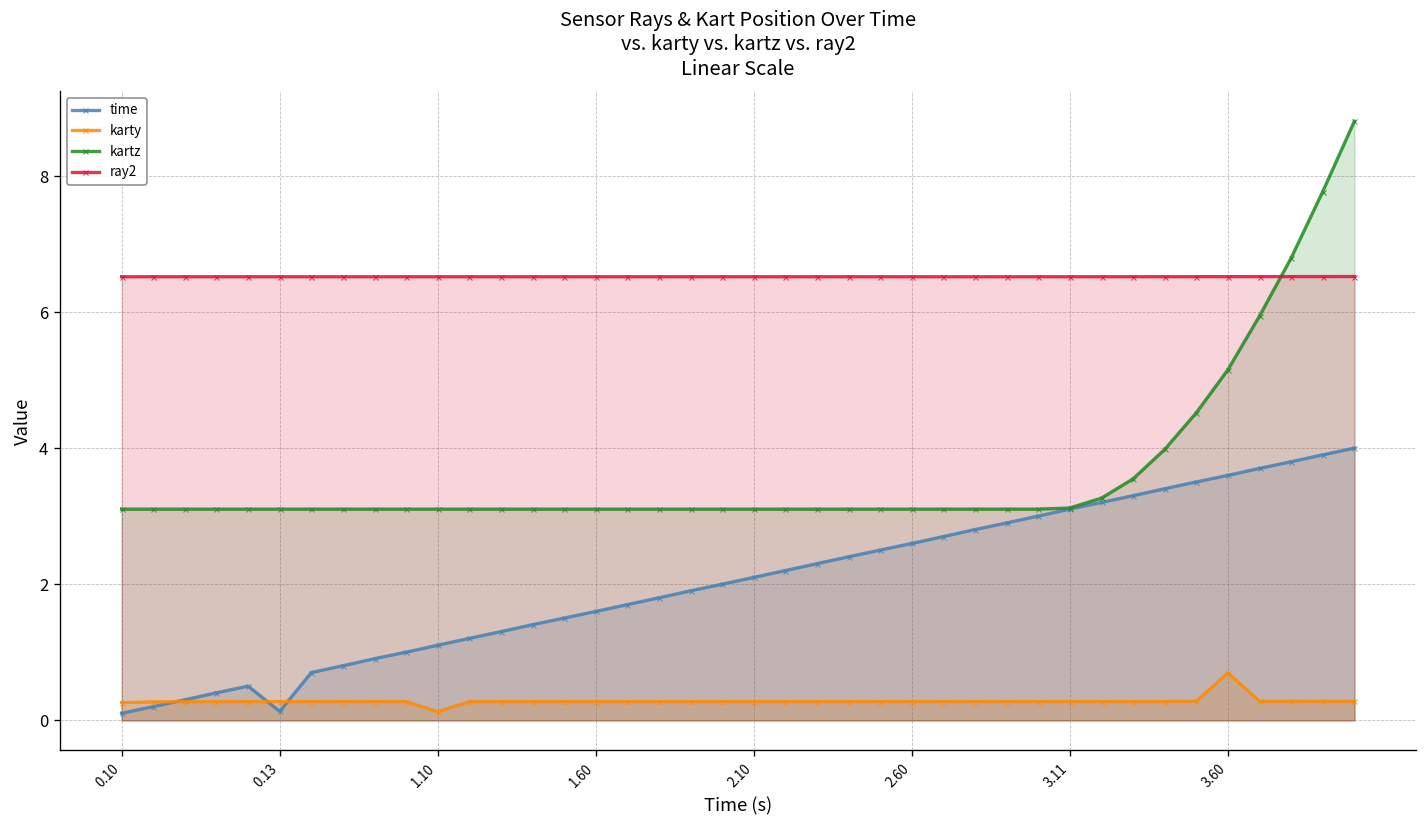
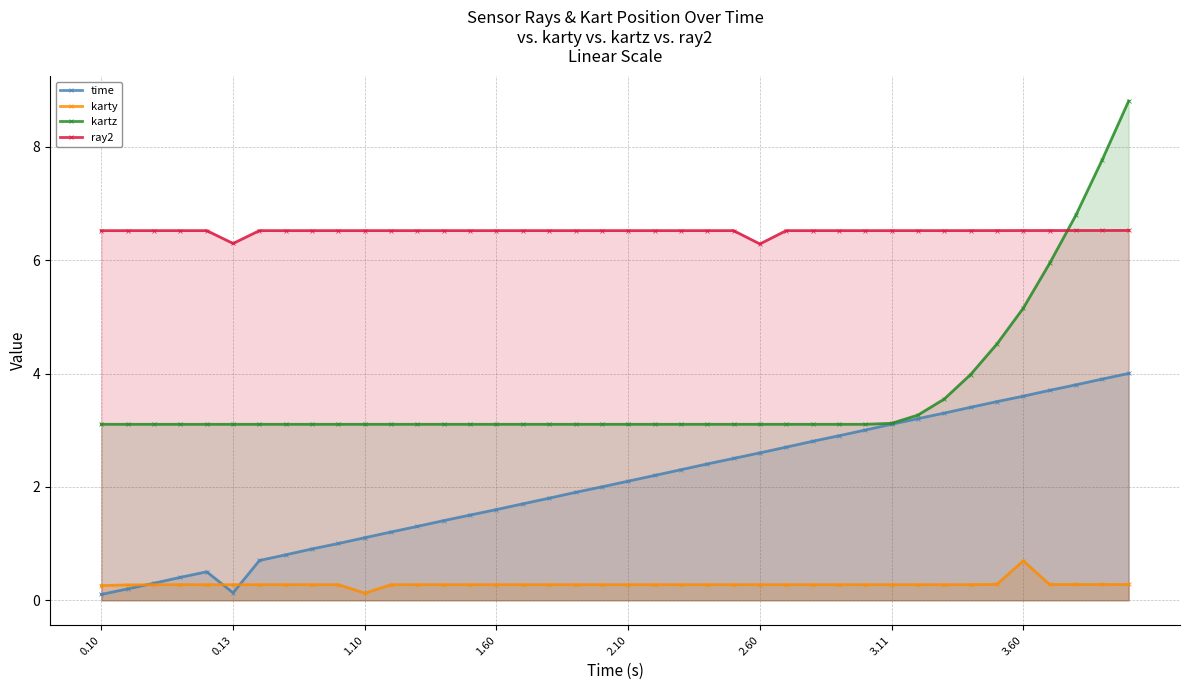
  {
    "time": {
      "0.10": 0.1,
      "0.13": 0.1,
      "1.10": 1.1,
      "1.60": 1.6,
      "2.10": 2.1,
      "2.60": 2.6,
      "3.60": 3.6
    },
    "karty": {
      "0.10": 0.3,
      "0.13": 0.3,
      "1.10": 0.1,
      "1.60": 0.3,
      "2.10": 0.3,
      "2.60": 0.3,
      "3.11": 0.3,
      "3.60": 0.7
    },
    "kartz": {
      "0.10": 3.1,
      "0.13": 3.1,
      "1.10": 3.1,
      "1.60": 3.1,
      "2.10": 3.1,
      "2.60": 3.1,
      "3.60": 5.2
    },
    "ray2": {
      "0.10": 6.5,
-     "0.13": 6.5,
+     "0.13": 6.3,
      "1.10": 6.5,
      "1.60": 6.5,
      "2.10": 6.5,
-     "2.60": 6.5,
+     "2.60": 6.3,
      "3.11": 6.5,
      "3.60": 6.5
    }
  }
